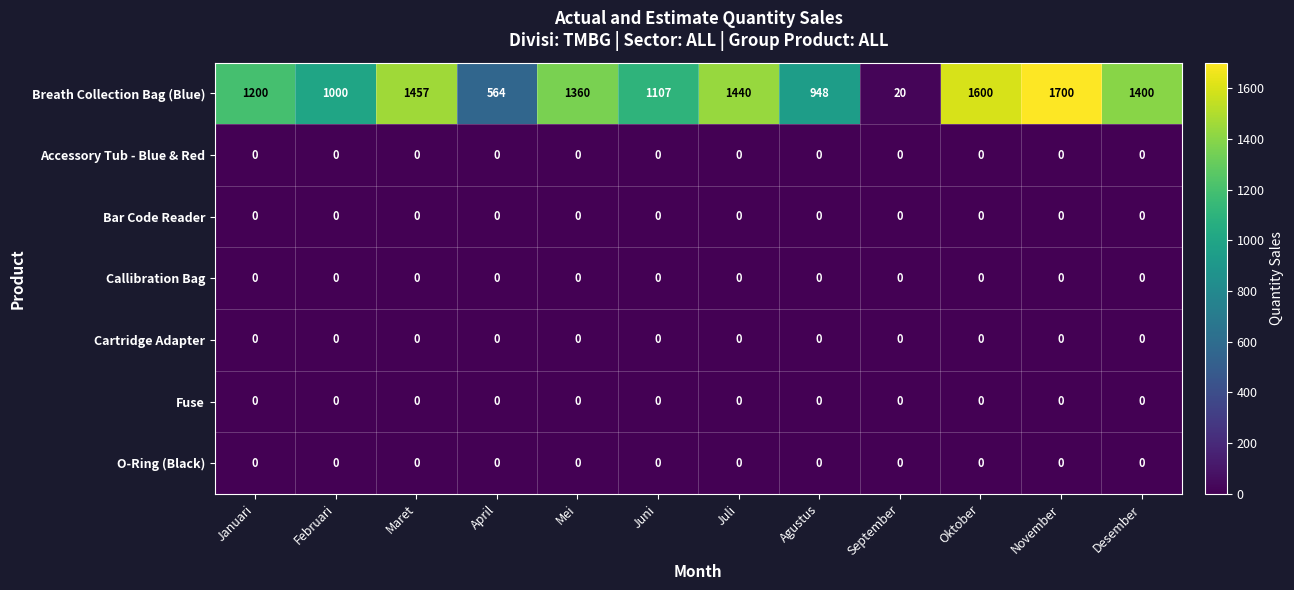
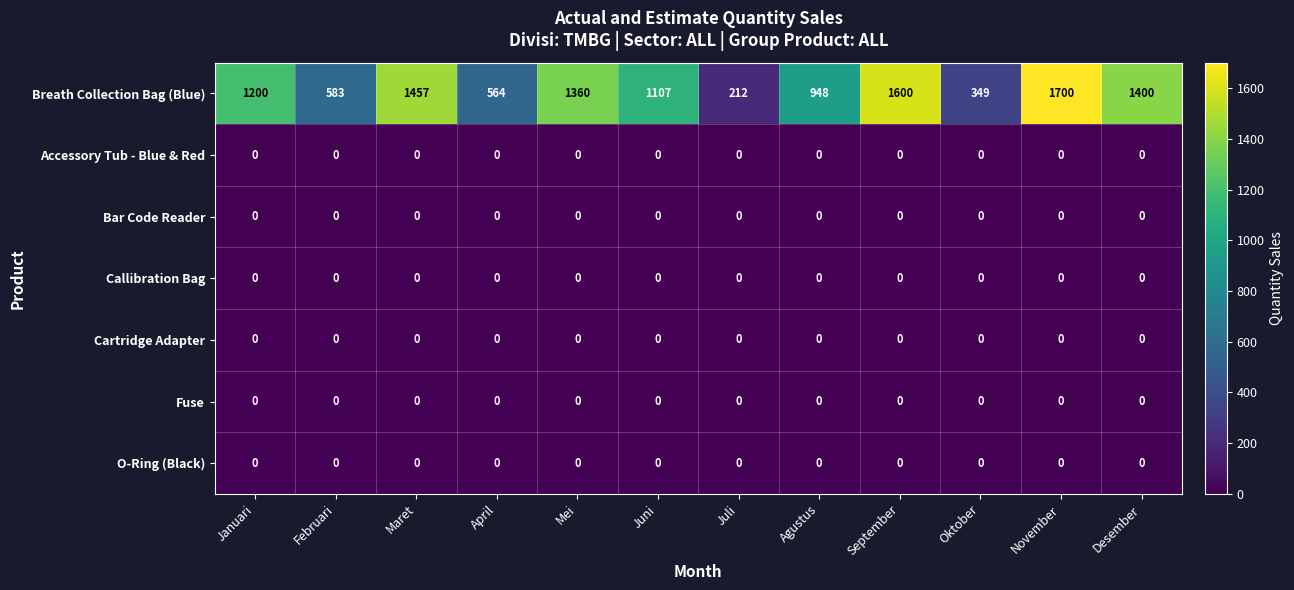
  {
    "Breath Collection Bag (Blue)": {
      "Januari": 1200,
-     "Februari": 1000,
+     "Februari": 583,
      "Maret": 1457,
      "April": 564,
      "Mei": 1360,
      "Juni": 1107,
-     "Juli": 1440,
+     "Juli": 212,
      "Agustus": 948,
-     "September": 20,
-     "Oktober": 1600,
+     "September": 1600,
+     "Oktober": 349,
      "November": 1700,
      "Desember": 1400
    },
    "Accessory Tub - Blue & Red": {
      "Januari": 0,
      "Februari": 0,
      "Maret": 0,
      "April": 0,
      "Mei": 0,
      "Juni": 0,
      "Juli": 0,
      "Agustus": 0,
      "September": 0,
      "Oktober": 0,
      "November": 0,
      "Desember": 0
    },
    "Bar Code Reader": {
      "Januari": 0,
      "Februari": 0,
      "Maret": 0,
      "April": 0,
      "Mei": 0,
      "Juni": 0,
      "Juli": 0,
      "Agustus": 0,
      "September": 0,
      "Oktober": 0,
      "November": 0,
      "Desember": 0
    },
    "Callibration Bag": {
      "Januari": 0,
      "Februari": 0,
      "Maret": 0,
      "April": 0,
      "Mei": 0,
      "Juni": 0,
      "Juli": 0,
      "Agustus": 0,
      "September": 0,
      "Oktober": 0,
      "November": 0,
      "Desember": 0
    },
    "Cartridge Adapter": {
      "Januari": 0,
      "Februari": 0,
      "Maret": 0,
      "April": 0,
      "Mei": 0,
      "Juni": 0,
      "Juli": 0,
      "Agustus": 0,
      "September": 0,
      "Oktober": 0,
      "November": 0,
      "Desember": 0
    },
    "Fuse": {
      "Januari": 0,
      "Februari": 0,
      "Maret": 0,
      "April": 0,
      "Mei": 0,
      "Juni": 0,
      "Juli": 0,
      "Agustus": 0,
      "September": 0,
      "Oktober": 0,
      "November": 0,
      "Desember": 0
    },
    "O-Ring (Black)": {
      "Januari": 0,
      "Februari": 0,
      "Maret": 0,
      "April": 0,
      "Mei": 0,
      "Juni": 0,
      "Juli": 0,
      "Agustus": 0,
      "September": 0,
      "Oktober": 0,
      "November": 0,
      "Desember": 0
    }
  }
